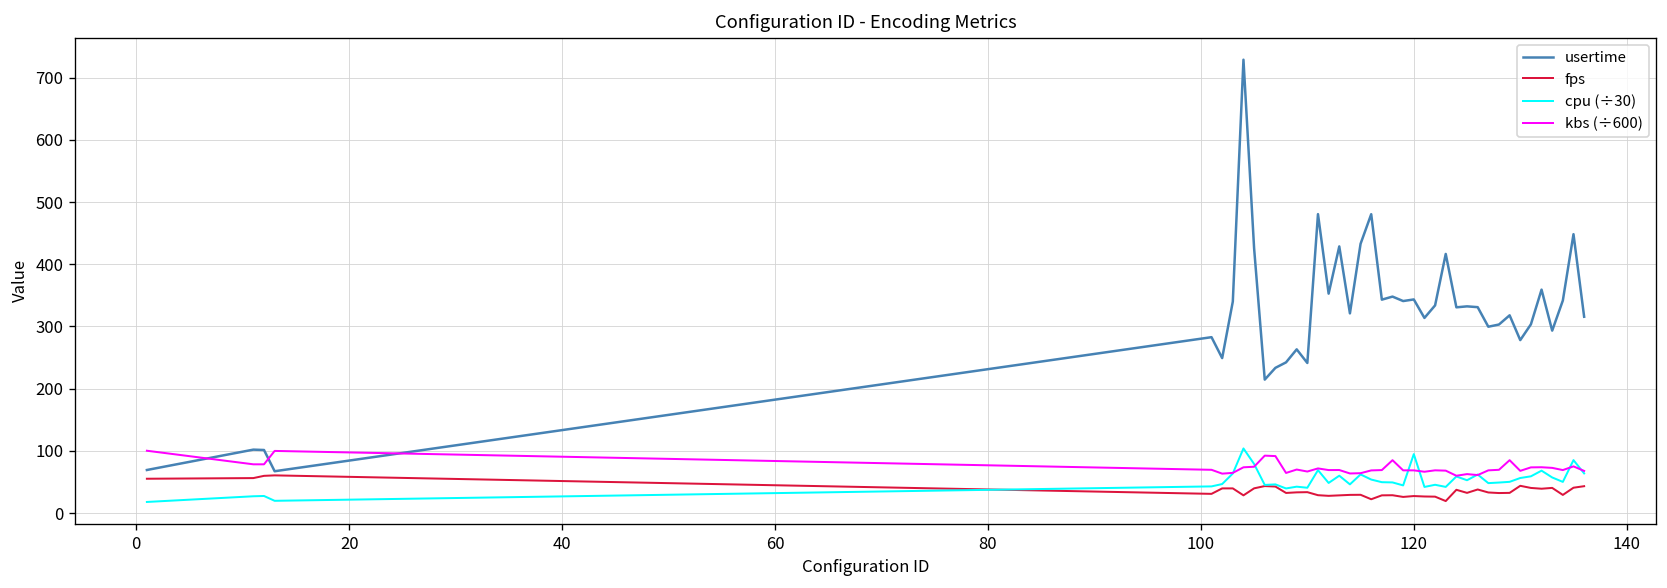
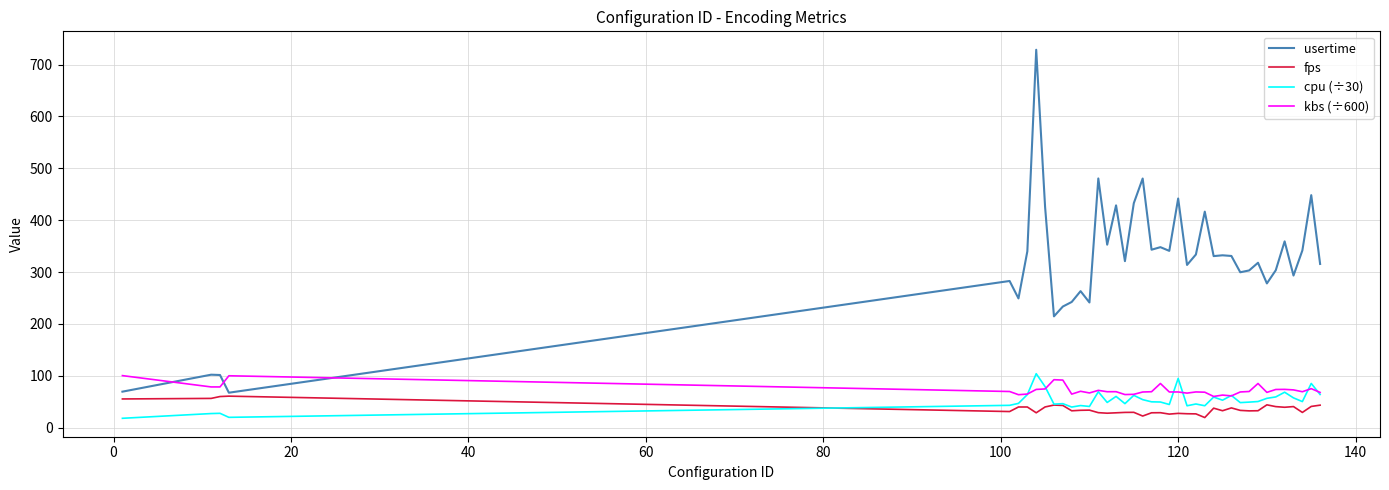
  {
    "usertime": {
-     "120": 340
+     "120": 440
    },
    "fps": {
      "120": 30
    },
    "cpu (÷30)": {
      "120": 90
    },
    "kbs (÷600)": {
      "120": 70
    }
  }
